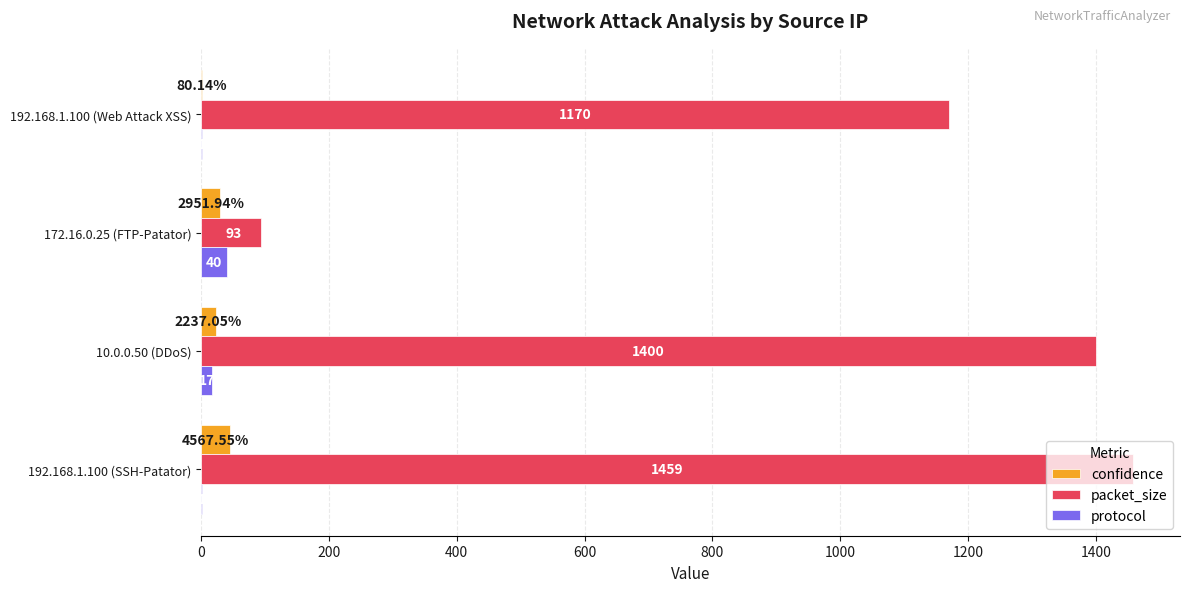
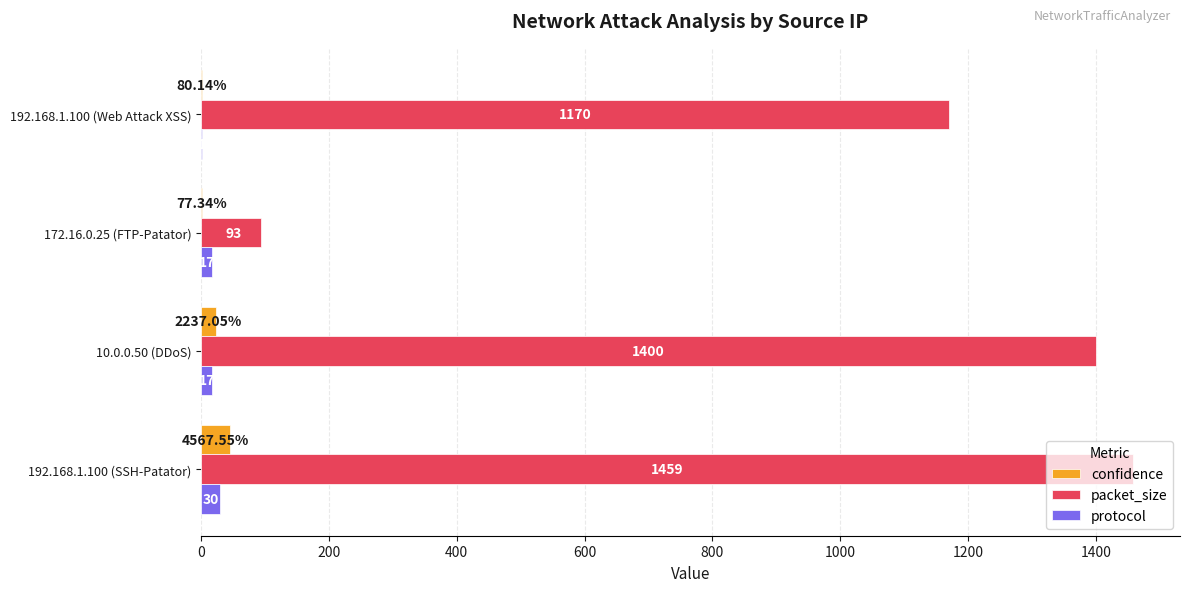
  {
    "confidence": {
      "192.168.1.100 (Web Attack XSS)": "80.14%",
-     "172.16.0.25 (FTP-Patator)": "2951.94%",
+     "172.16.0.25 (FTP-Patator)": "77.34%",
      "10.0.0.50 (DDoS)": "2237.05%",
      "192.168.1.100 (SSH-Patator)": "4567.55%"
    },
    "packet_size": {
      "192.168.1.100 (Web Attack XSS)": "1170",
      "172.16.0.25 (FTP-Patator)": "93",
      "10.0.0.50 (DDoS)": "1400"
    },
    "protocol": {
-     "172.16.0.25 (FTP-Patator)": "40",
+     "172.16.0.25 (FTP-Patator)": "20",
      "10.0.0.50 (DDoS)": "20",
-     "192.168.1.100 (SSH-Patator)": "0"
+     "192.168.1.100 (SSH-Patator)": "30"
    }
  }
